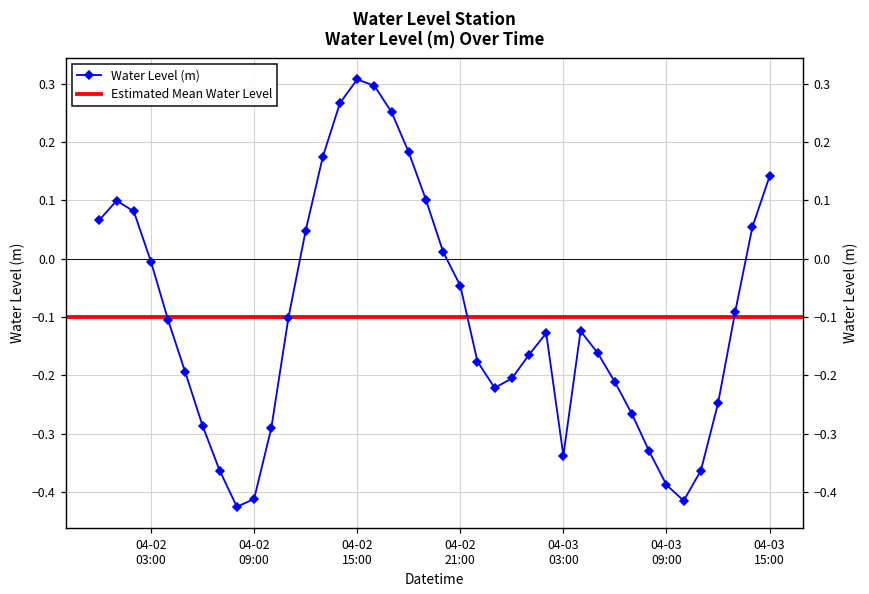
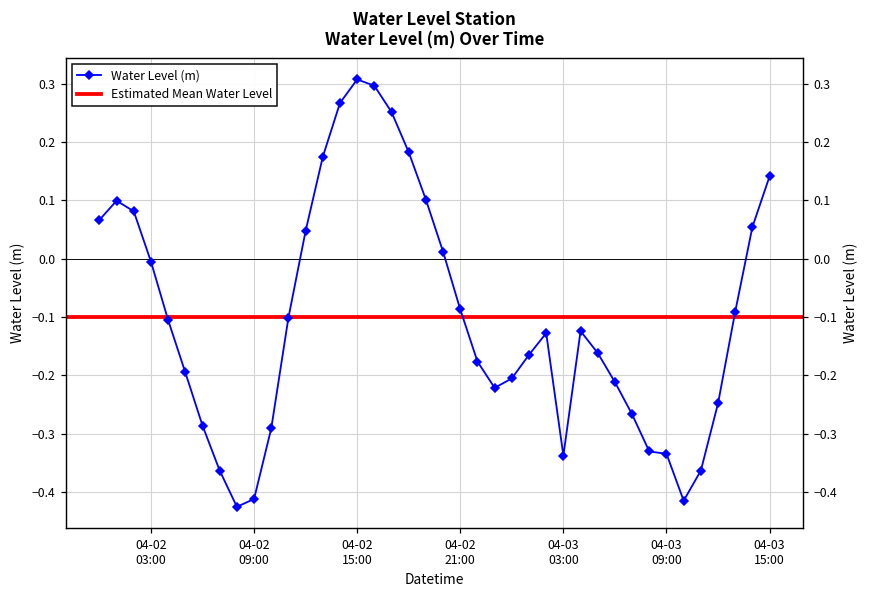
  {
    "04-02 03:00": -0.01,
    "04-02 09:00": -0.41,
    "04-02 15:00": 0.31,
-   "04-02 21:00": -0.05,
+   "04-02 21:00": -0.09,
    "04-03 03:00": -0.34,
-   "04-03 09:00": -0.39,
+   "04-03 09:00": -0.33,
    "04-03 15:00": 0.14
  }
